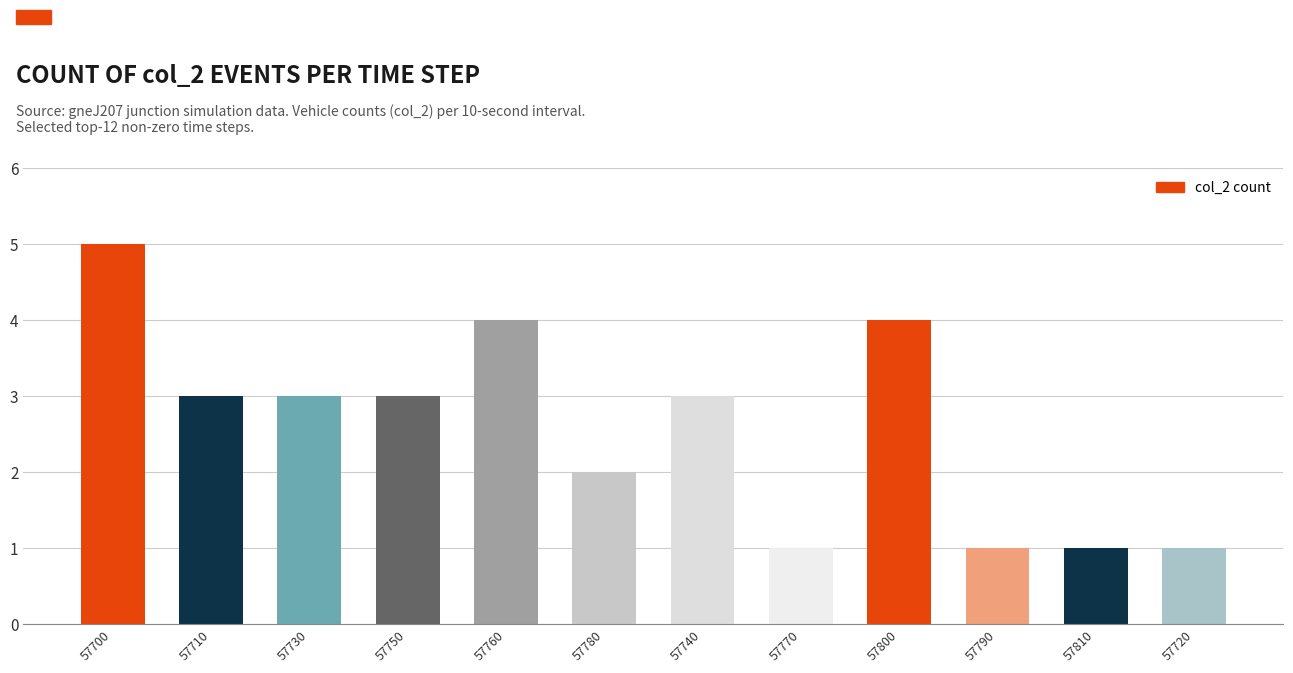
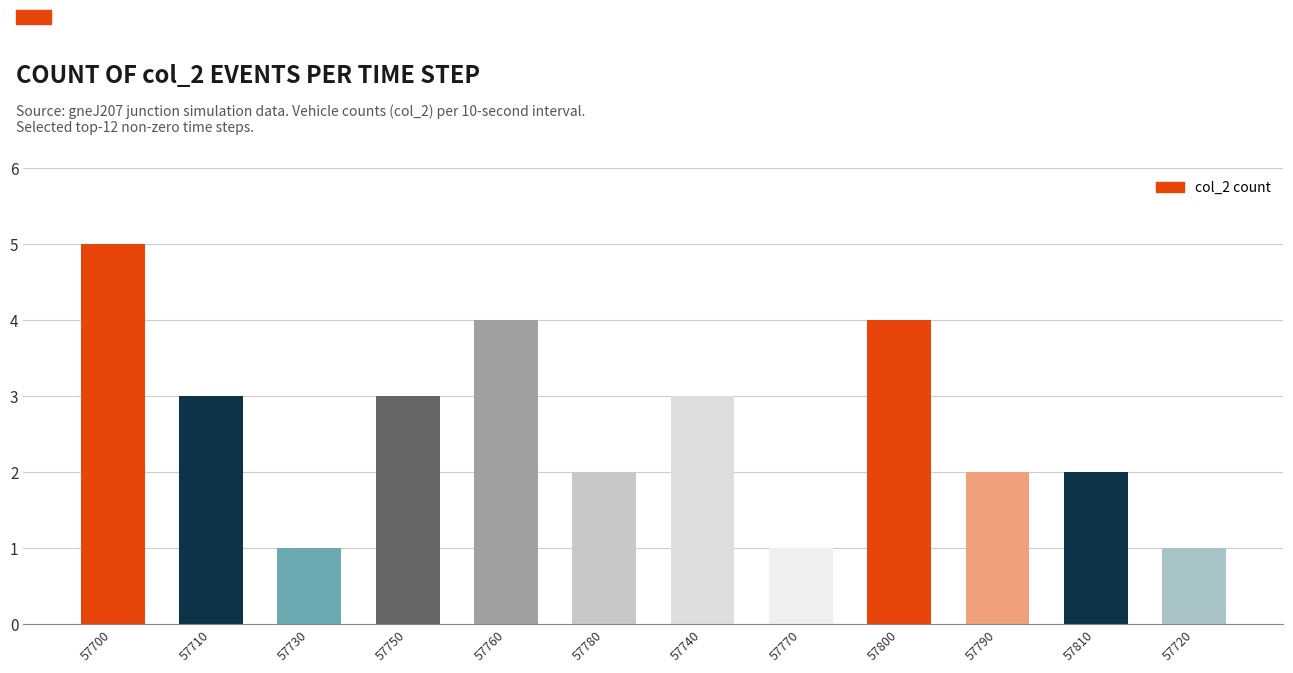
  {
    "57700": 5,
    "57710": 3,
-   "57730": 3,
+   "57730": 1,
    "57750": 3,
    "57760": 4,
    "57780": 2,
    "57740": 3,
    "57770": 1,
    "57800": 4,
-   "57790": 1,
-   "57810": 1,
+   "57790": 2,
+   "57810": 2,
    "57720": 1
  }
